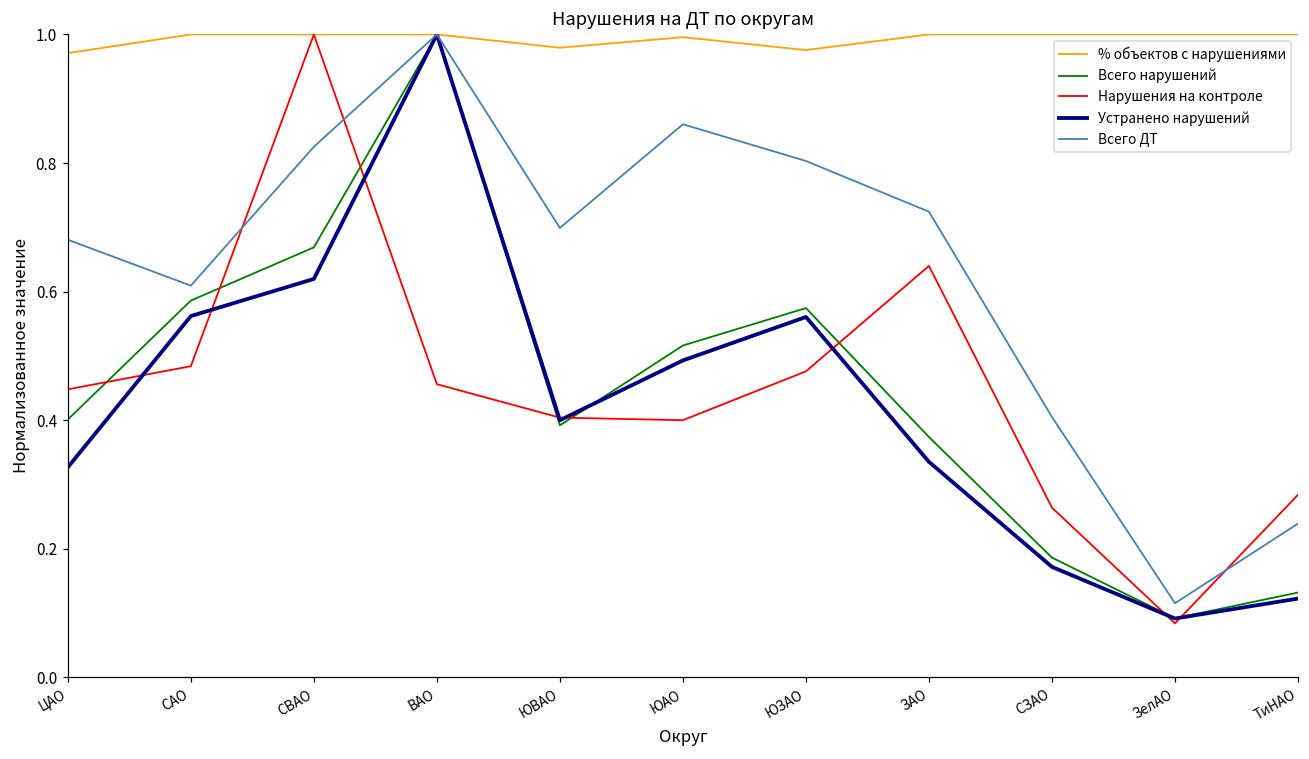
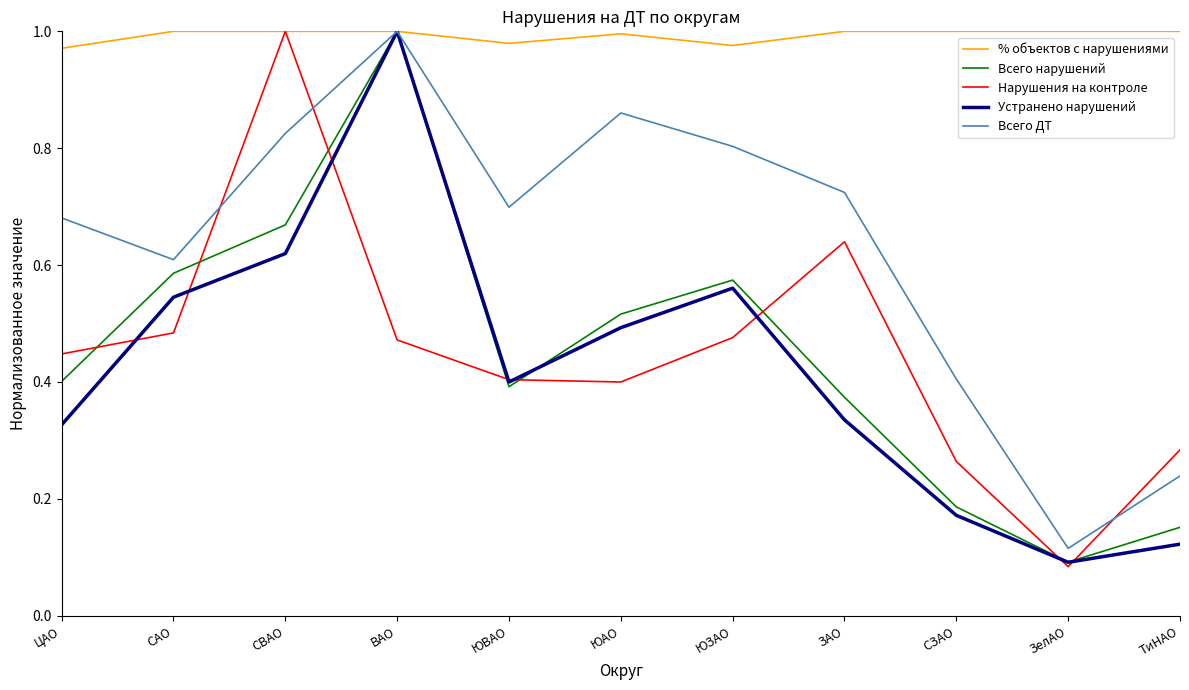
  {
    "% объектов с нарушениями": {
      "ЦАО": 0.97,
      "САО": 1.00,
      "ЮВАО": 0.98,
      "ЮАО": 1.00,
      "ЮЗАО": 0.98,
      "ЗАО": 1.00,
      "СЗАО": 1.00,
      "ЗелАО": 1.00,
      "ТиНАО": 1.00
    },
    "Всего нарушений": {
      "ЦАО": 0.40,
      "САО": 0.59,
      "СВАО": 0.67,
      "ЮВАО": 0.39,
      "ЮАО": 0.52,
      "ЮЗАО": 0.57,
      "ЗАО": 0.37,
      "СЗАО": 0.19,
-     "ТиНАО": 0.13
+     "ТиНАО": 0.15
    },
    "Нарушения на контроле": {
      "ЦАО": 0.45,
      "САО": 0.48,
-     "ВАО": 0.46,
+     "ВАО": 0.47,
      "ЮАО": 0.40,
      "ЮЗАО": 0.48,
      "ЗАО": 0.64,
      "СЗАО": 0.26,
      "ЗелАО": 0.08,
      "ТиНАО": 0.28
    },
    "Устранено нарушений": {
      "ЦАО": 0.33,
-     "САО": 0.56,
+     "САО": 0.55,
      "СВАО": 0.62,
      "ЮАО": 0.49,
      "ЮЗАО": 0.56,
      "ЗАО": 0.34,
      "СЗАО": 0.17,
      "ТиНАО": 0.12
    },
    "Всего ДТ": {
      "ЦАО": 0.68,
      "САО": 0.61,
      "СВАО": 0.83,
      "ЮВАО": 0.70,
      "ЮАО": 0.86,
      "ЮЗАО": 0.80,
      "ЗАО": 0.72,
      "СЗАО": 0.41,
      "ЗелАО": 0.12,
      "ТиНАО": 0.24
    }
  }
